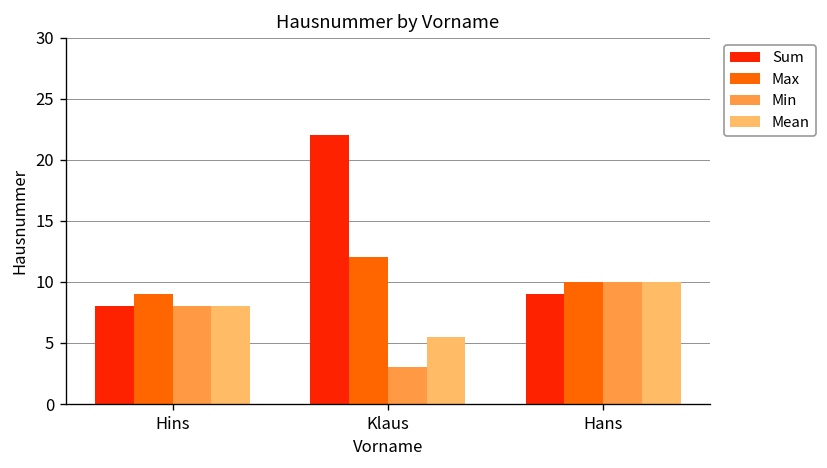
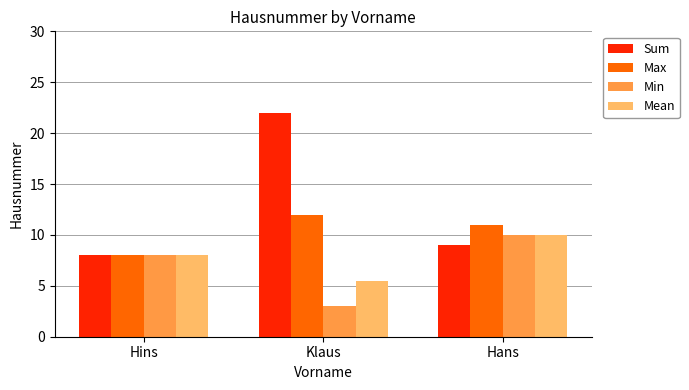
  {
    "Sum": {
      "Hins": 8,
      "Klaus": 22,
      "Hans": 9
    },
    "Max": {
-     "Hins": 9,
+     "Hins": 8,
      "Klaus": 12,
-     "Hans": 10
+     "Hans": 11
    }
  }
